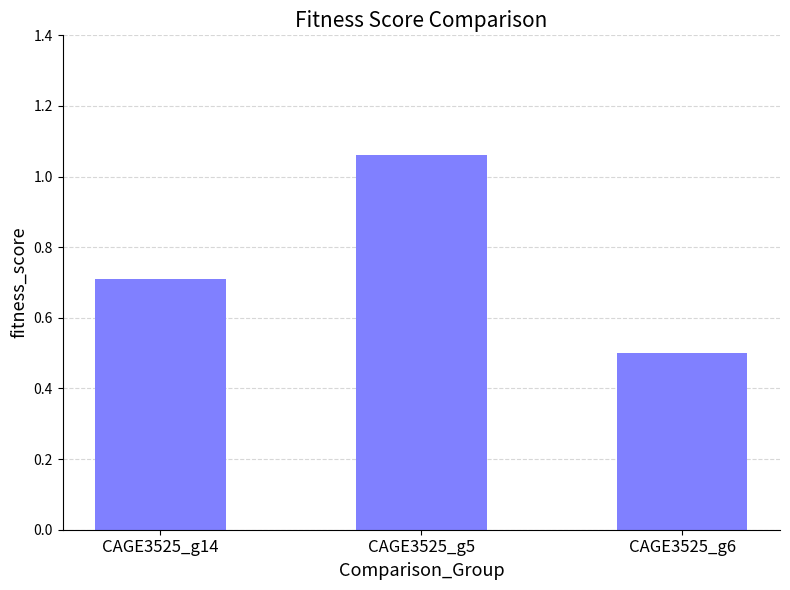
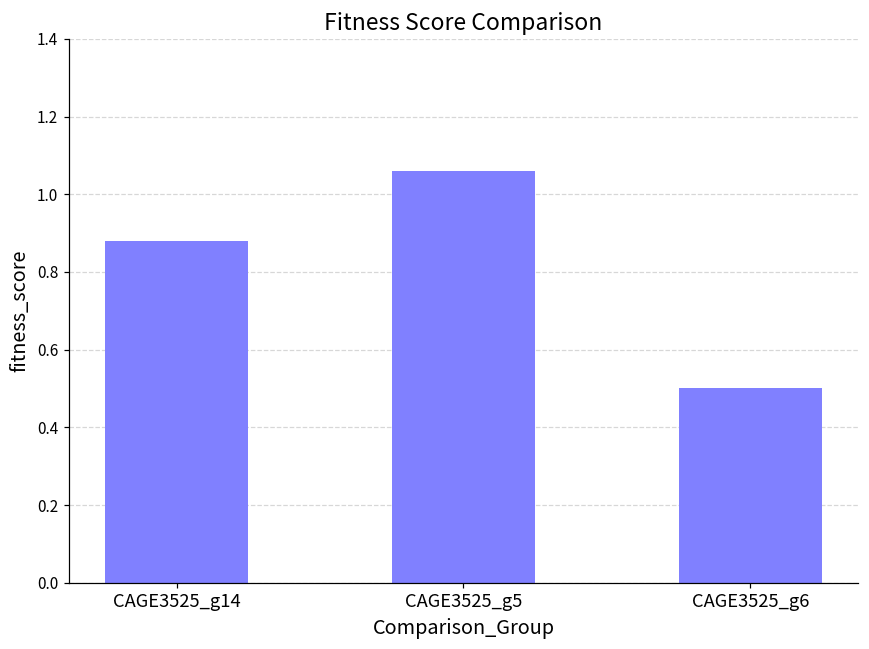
  {
-   "CAGE3525_g14": 0.71,
+   "CAGE3525_g14": 0.88,
    "CAGE3525_g5": 1.06,
    "CAGE3525_g6": 0.50
  }
